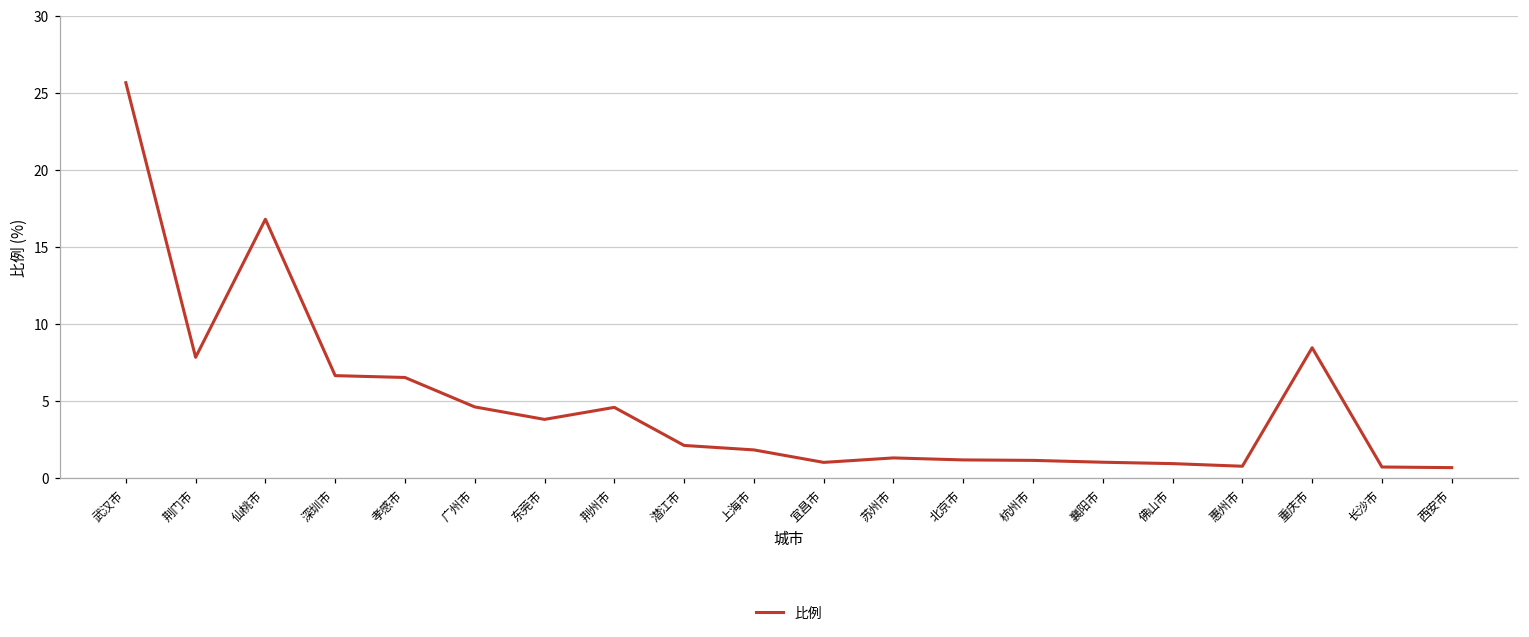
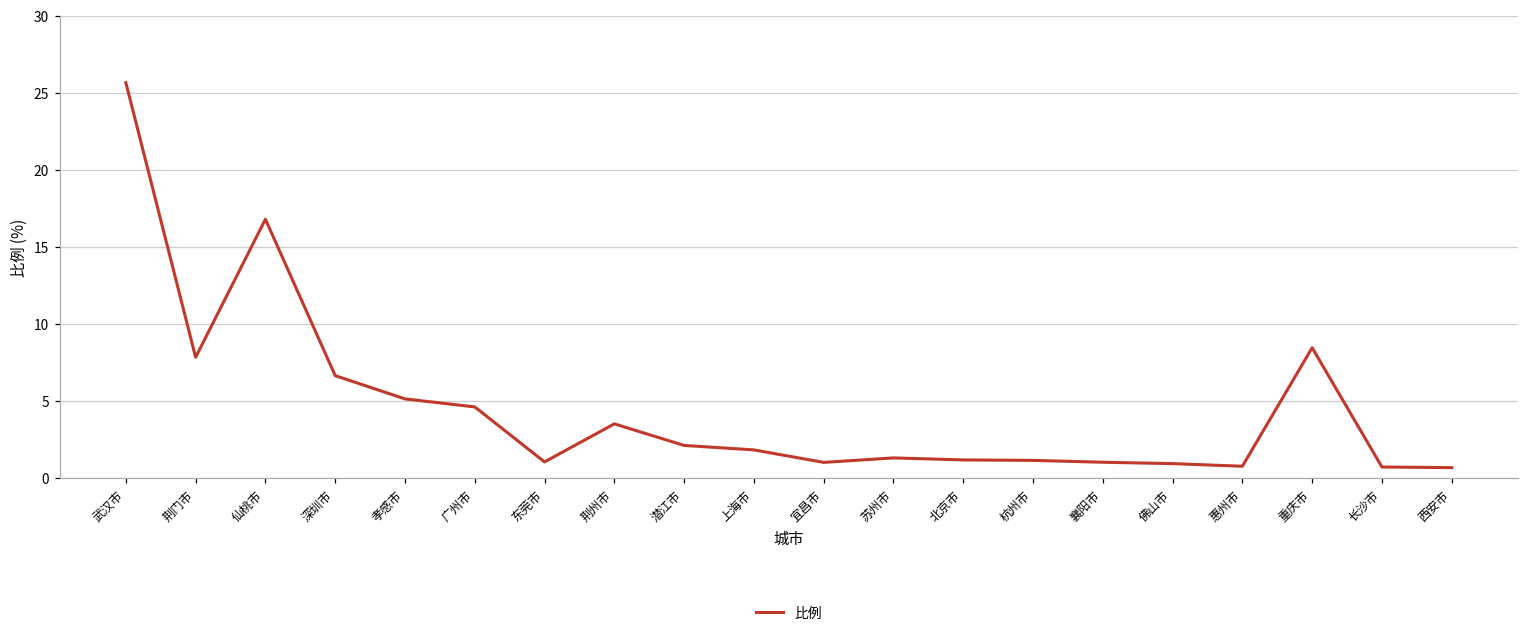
  {
    "武汉市": 25.7,
    "荆门市": 7.9,
    "仙桃市": 16.8,
    "深圳市": 6.7,
-   "孝感市": 6.5,
+   "孝感市": 5.2,
    "广州市": 4.6,
-   "东莞市": 3.8,
-   "荆州市": 4.6,
+   "东莞市": 1.1,
+   "荆州市": 3.5,
    "潜江市": 2.1,
    "上海市": 1.8,
    "宜昌市": 1.0,
    "苏州市": 1.3,
    "北京市": 1.2,
    "杭州市": 1.2,
    "襄阳市": 1.0,
    "佛山市": 1.0,
    "惠州市": 0.8,
    "重庆市": 8.5,
    "长沙市": 0.7,
    "西安市": 0.7
  }
